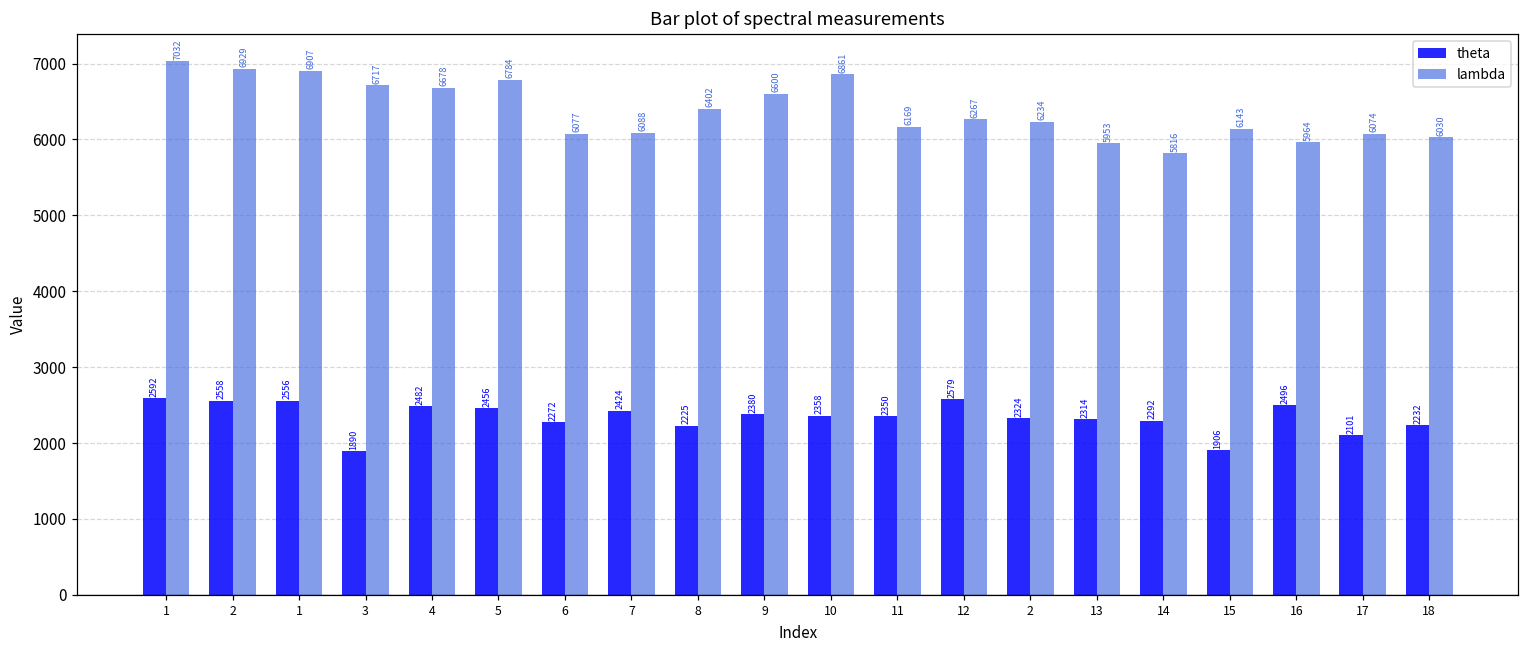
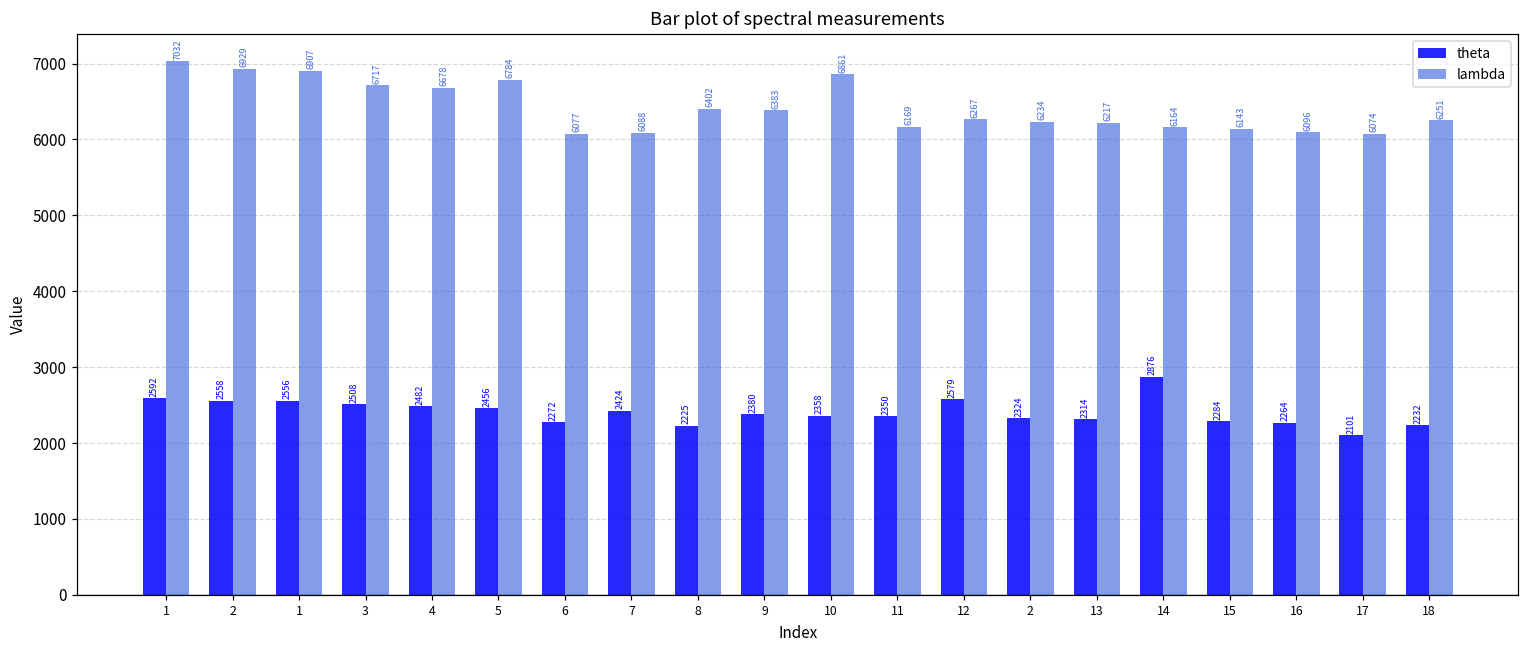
  {
    "theta": {
-     "3": 1890,
+     "3": 2508,
      "4": 2482,
      "5": 2456,
      "6": 2272,
      "7": 2424,
      "8": 2225,
      "9": 2380,
      "10": 2358,
      "11": 2350,
      "12": 2579,
      "13": 2314,
-     "14": 2292,
-     "15": 1906,
-     "16": 2496,
+     "14": 2876,
+     "15": 2284,
+     "16": 2264,
      "17": 2101,
      "18": 2232
    },
    "lambda": {
      "3": 6717,
      "4": 6678,
      "5": 6784,
      "6": 6077,
      "7": 6088,
      "8": 6402,
-     "9": 6600,
+     "9": 6383,
      "10": 6861,
      "11": 6169,
      "12": 6267,
-     "13": 5953,
-     "14": 5816,
+     "13": 6217,
+     "14": 6164,
      "15": 6143,
-     "16": 5964,
+     "16": 6096,
      "17": 6074,
-     "18": 6030
+     "18": 6251
    }
  }
